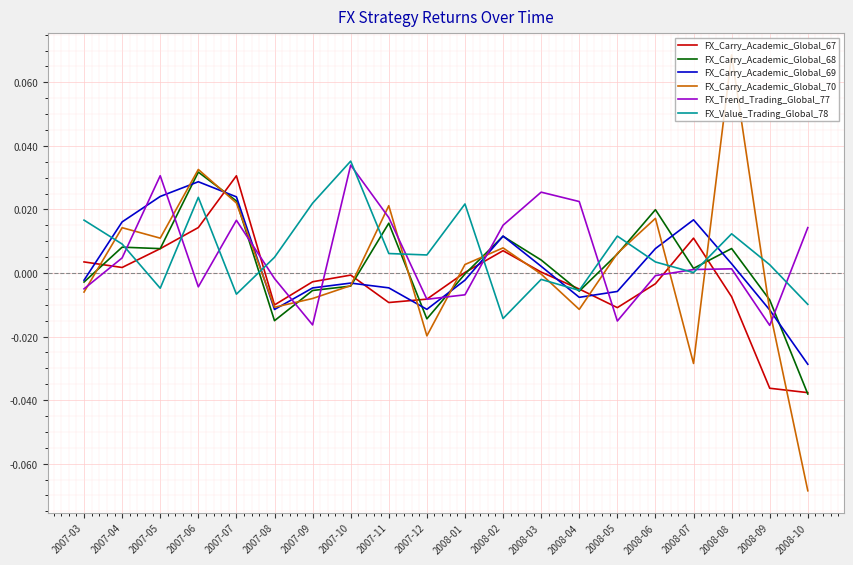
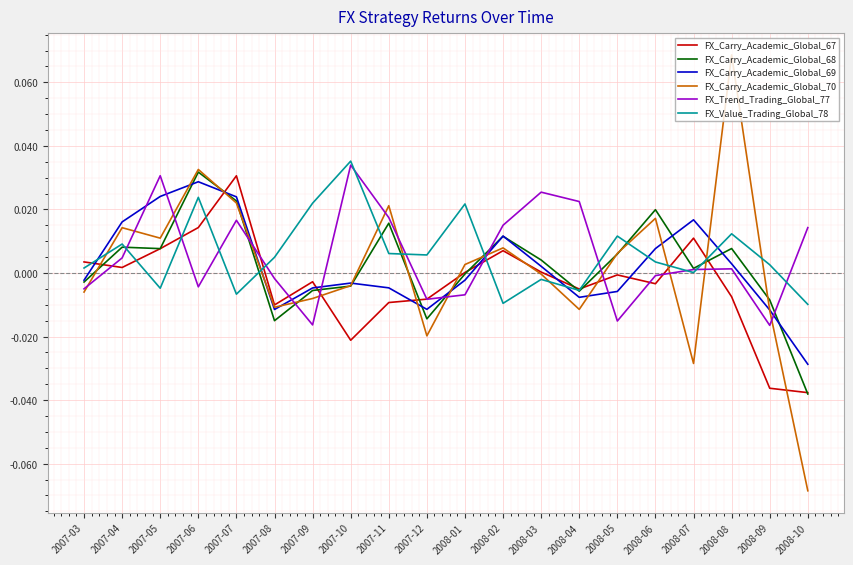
  {
    "FX_Carry_Academic_Global_67": {
      "2007-03": 0.003,
      "2007-04": 0.002,
      "2007-06": 0.014,
      "2007-07": 0.031,
      "2007-09": -0.003,
-     "2007-10": -0.001,
+     "2007-10": -0.021,
      "2007-11": -0.009,
      "2008-02": 0.007,
-     "2008-05": -0.011,
+     "2008-05": -0.001,
      "2008-06": -0.003,
      "2008-07": 0.011,
      "2008-08": -0.007,
      "2008-09": -0.036
    },
    "FX_Carry_Academic_Global_68": {
      "2007-04": 0.008,
      "2007-06": 0.032,
      "2007-08": -0.015,
      "2007-09": -0.005,
      "2007-11": 0.016,
      "2007-12": -0.014,
      "2008-03": 0.004,
      "2008-06": 0.020,
      "2008-08": 0.008,
      "2008-09": -0.008
    },
    "FX_Carry_Academic_Global_69": {
      "2007-04": 0.016,
      "2007-05": 0.024,
      "2007-06": 0.029,
      "2007-07": 0.024,
      "2007-09": -0.005,
      "2007-11": -0.005,
      "2007-12": -0.011,
      "2008-01": -0.002,
      "2008-03": 0.002,
      "2008-04": -0.008,
      "2008-05": -0.006,
      "2008-06": 0.008,
      "2008-07": 0.017,
      "2008-08": 0.003,
      "2008-10": -0.029
    },
    "FX_Carry_Academic_Global_70": {
      "2007-03": -0.006,
      "2007-04": 0.014,
      "2007-05": 0.011,
      "2007-06": 0.033,
      "2007-09": -0.008,
      "2007-11": 0.021,
      "2007-12": -0.020,
      "2008-01": 0.003,
      "2008-02": 0.008,
      "2008-04": -0.011,
      "2008-06": 0.017,
      "2008-07": -0.028,
      "2008-10": -0.069
    },
    "FX_Trend_Trading_Global_77": {
      "2007-03": -0.005,
      "2007-04": 0.005,
      "2007-05": 0.031,
      "2007-06": -0.004,
      "2007-07": 0.017,
      "2007-08": -0.002,
      "2007-09": -0.016,
      "2007-10": 0.034,
      "2007-11": 0.017,
      "2008-01": -0.007,
      "2008-02": 0.015,
      "2008-03": 0.025,
      "2008-04": 0.022,
      "2008-05": -0.015,
      "2008-06": -0.001,
      "2008-08": 0.001,
      "2008-09": -0.016,
      "2008-10": 0.014
    },
    "FX_Value_Trading_Global_78": {
-     "2007-03": 0.017,
+     "2007-03": 0.002,
      "2007-04": 0.009,
      "2007-05": -0.005,
      "2007-06": 0.024,
      "2007-07": -0.007,
      "2007-08": 0.005,
      "2007-09": 0.022,
      "2007-10": 0.035,
      "2007-11": 0.006,
      "2007-12": 0.006,
      "2008-01": 0.022,
-     "2008-02": -0.014,
+     "2008-02": -0.010,
      "2008-03": -0.002,
      "2008-05": 0.012,
      "2008-06": 0.003,
      "2008-07": 0.000,
      "2008-08": 0.012,
      "2008-09": 0.003,
      "2008-10": -0.010
    }
  }
